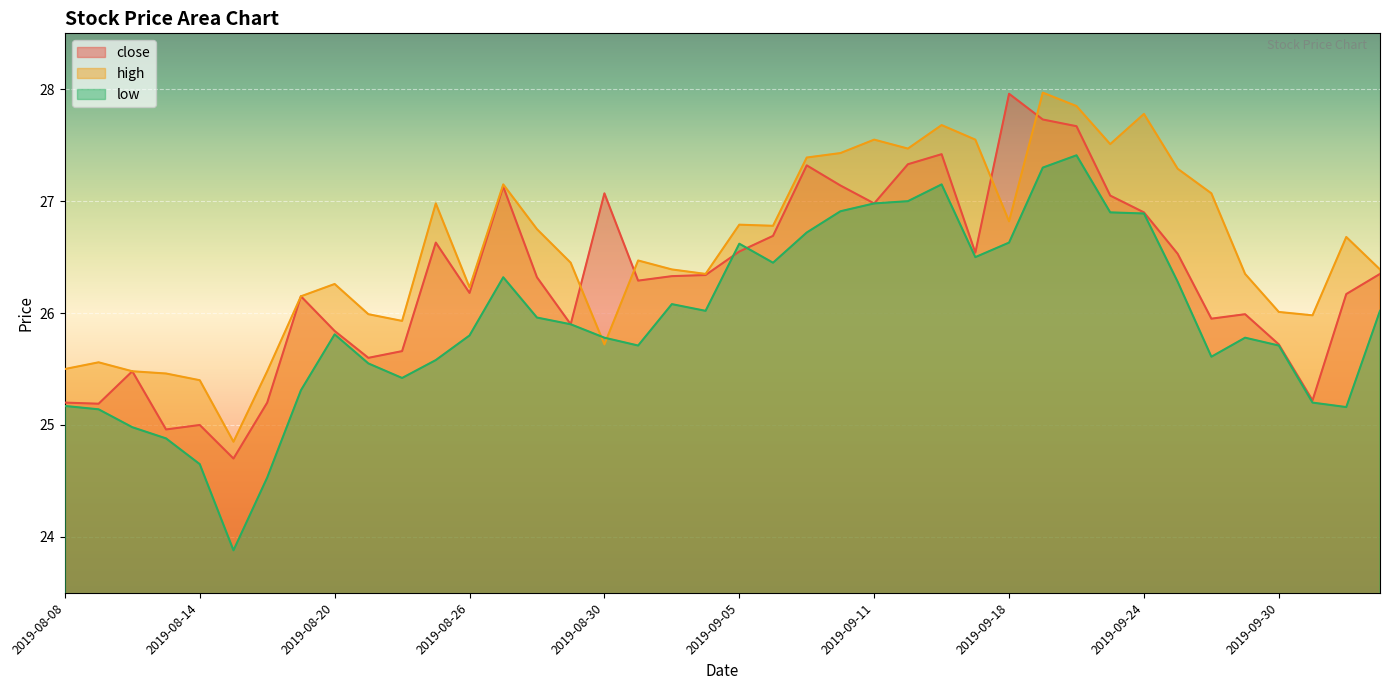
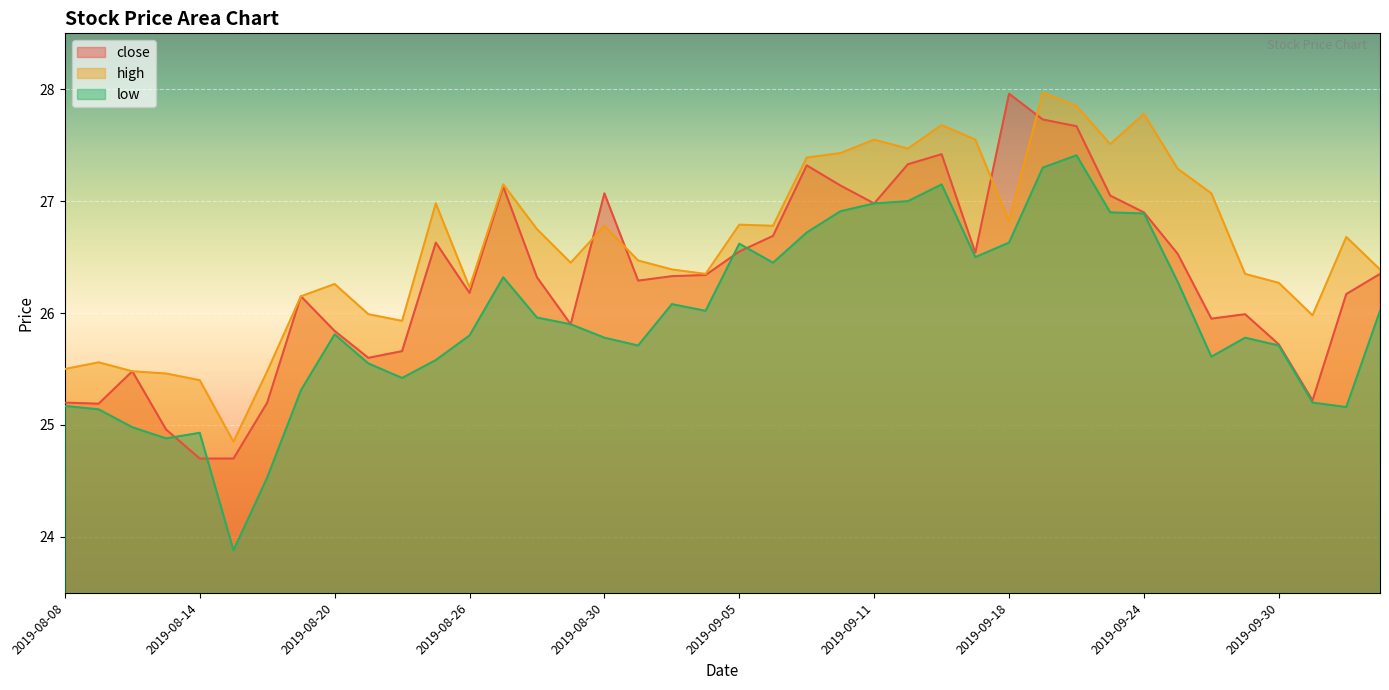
  {
    "close": {
      "2019-08-08": 25.2,
-     "2019-08-14": 25.0,
+     "2019-08-14": 24.7,
      "2019-08-20": 25.84,
      "2019-08-26": 26.2,
      "2019-08-30": 27.07,
      "2019-09-05": 26.55,
      "2019-09-18": 27.96
    },
    "high": {
      "2019-08-08": 25.50,
      "2019-08-14": 25.40,
      "2019-08-20": 26.26,
      "2019-08-26": 26.23,
-     "2019-08-30": 25.72,
+     "2019-08-30": 26.78,
      "2019-09-05": 26.79,
      "2019-09-11": 27.55,
      "2019-09-18": 26.82,
      "2019-09-24": 27.78,
-     "2019-09-30": 26.01
+     "2019-09-30": 26.27
    },
    "low": {
      "2019-08-08": 25.17,
-     "2019-08-14": 24.65,
+     "2019-08-14": 24.93,
      "2019-08-20": 25.81,
      "2019-08-26": 25.80,
      "2019-08-30": 25.78,
      "2019-09-05": 26.62,
      "2019-09-18": 26.63
    }
  }
